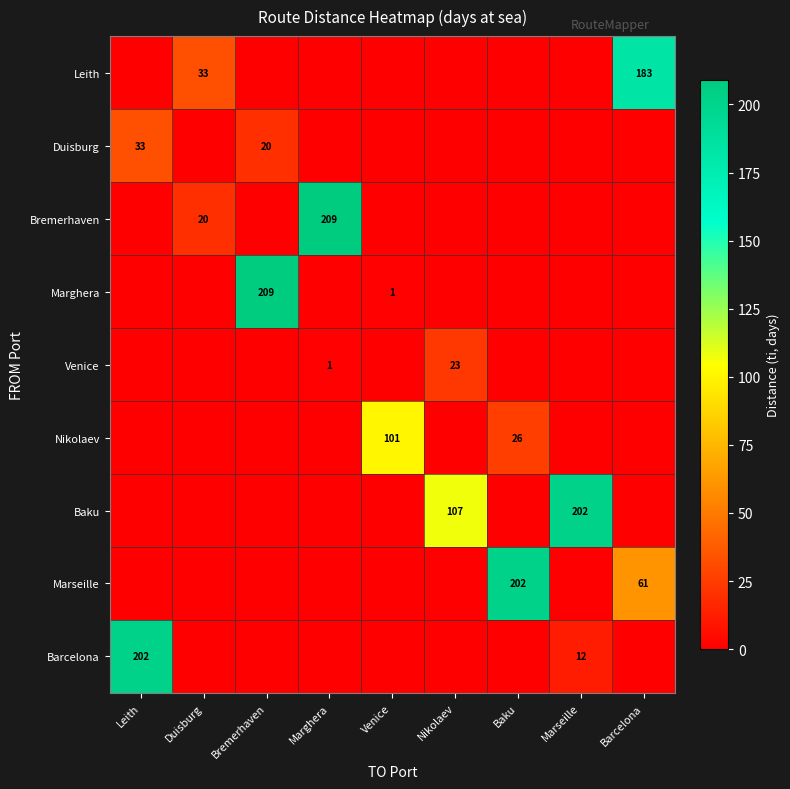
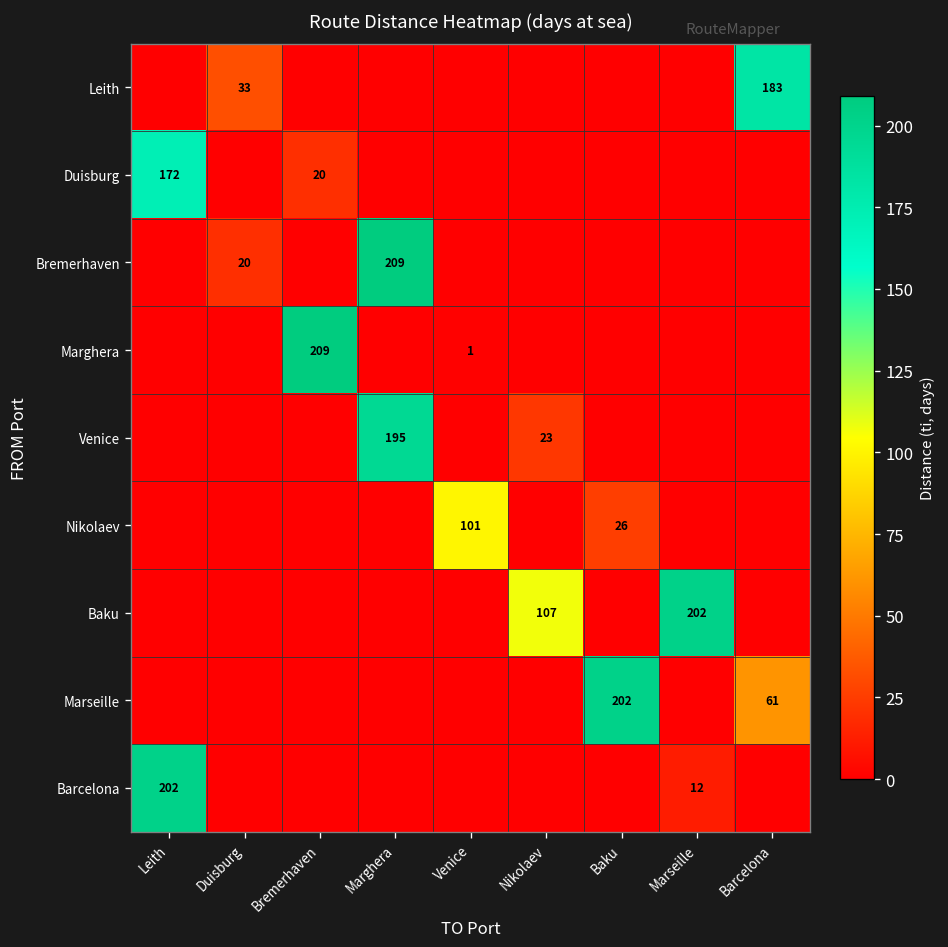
  {
    "Leith": {
      "Duisburg": 33,
      "Barcelona": 183
    },
    "Duisburg": {
-     "Leith": 33,
+     "Leith": 172,
      "Bremerhaven": 20
    },
    "Bremerhaven": {
      "Duisburg": 20,
      "Marghera": 209
    },
    "Marghera": {
      "Bremerhaven": 209,
      "Venice": 1
    },
    "Venice": {
-     "Marghera": 1,
+     "Marghera": 195,
      "Nikolaev": 23
    },
    "Nikolaev": {
      "Venice": 101,
      "Baku": 26
    },
    "Baku": {
      "Nikolaev": 107,
      "Marseille": 202
    },
    "Marseille": {
      "Baku": 202,
      "Barcelona": 61
    },
    "Barcelona": {
      "Leith": 202,
      "Marseille": 12
    }
  }
